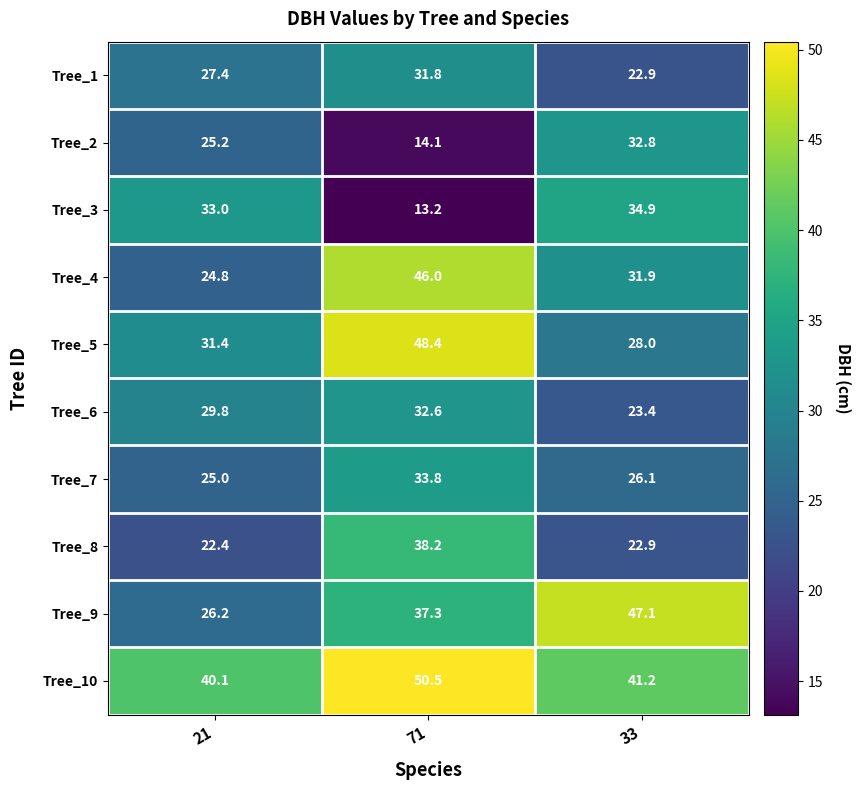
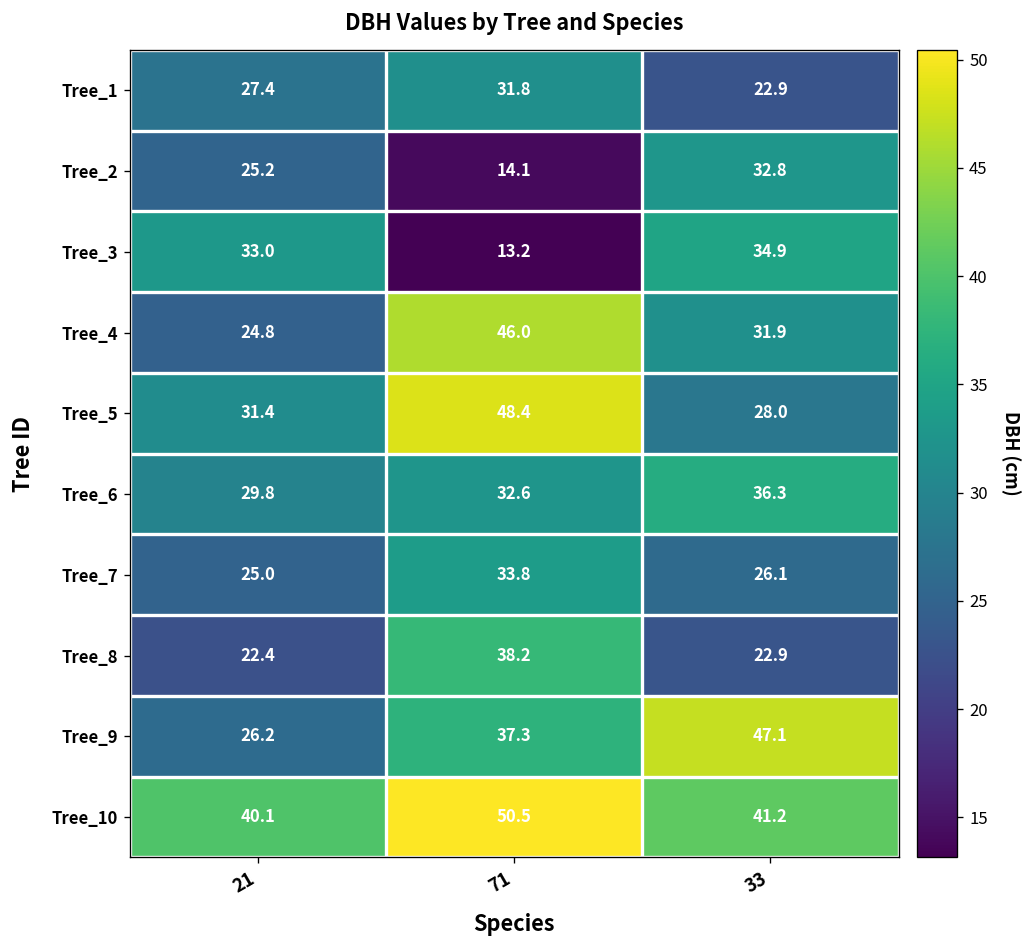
  {
    "Tree_1": {
      "21": 27.4,
      "71": 31.8,
      "33": 22.9
    },
    "Tree_2": {
      "21": 25.2,
      "71": 14.1,
      "33": 32.8
    },
    "Tree_3": {
      "21": 33.0,
      "71": 13.2,
      "33": 34.9
    },
    "Tree_4": {
      "21": 24.8,
      "71": 46.0,
      "33": 31.9
    },
    "Tree_5": {
      "21": 31.4,
      "71": 48.4,
      "33": 28.0
    },
    "Tree_6": {
      "21": 29.8,
      "71": 32.6,
-     "33": 23.4
+     "33": 36.3
    },
    "Tree_7": {
      "21": 25.0,
      "71": 33.8,
      "33": 26.1
    },
    "Tree_8": {
      "21": 22.4,
      "71": 38.2,
      "33": 22.9
    },
    "Tree_9": {
      "21": 26.2,
      "71": 37.3,
      "33": 47.1
    },
    "Tree_10": {
      "21": 40.1,
      "71": 50.5,
      "33": 41.2
    }
  }
